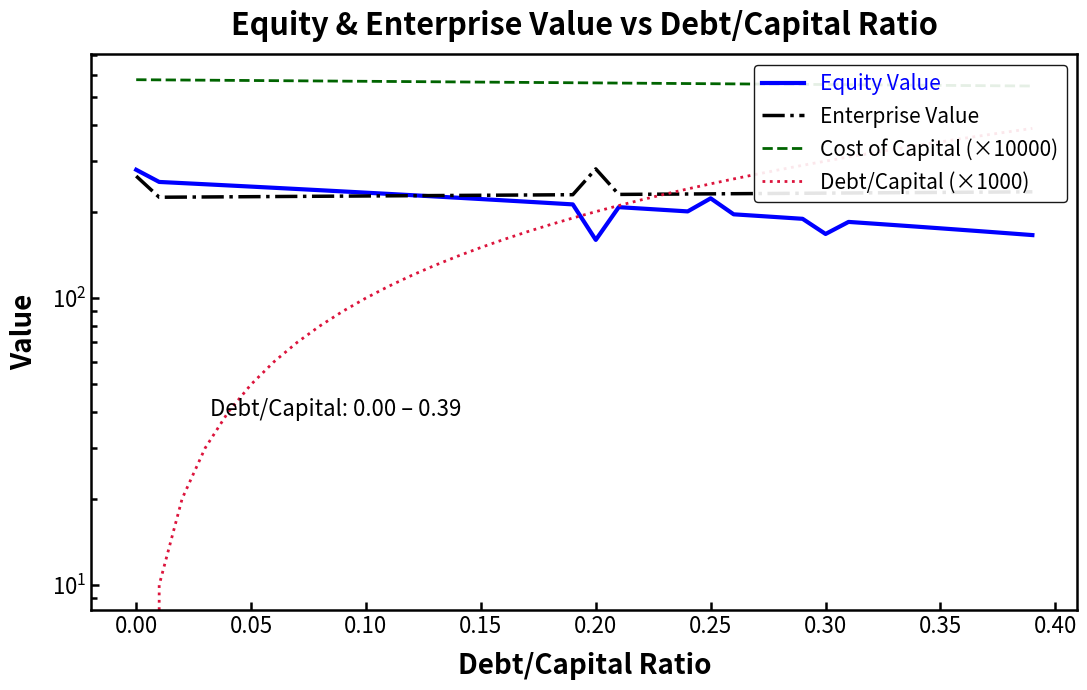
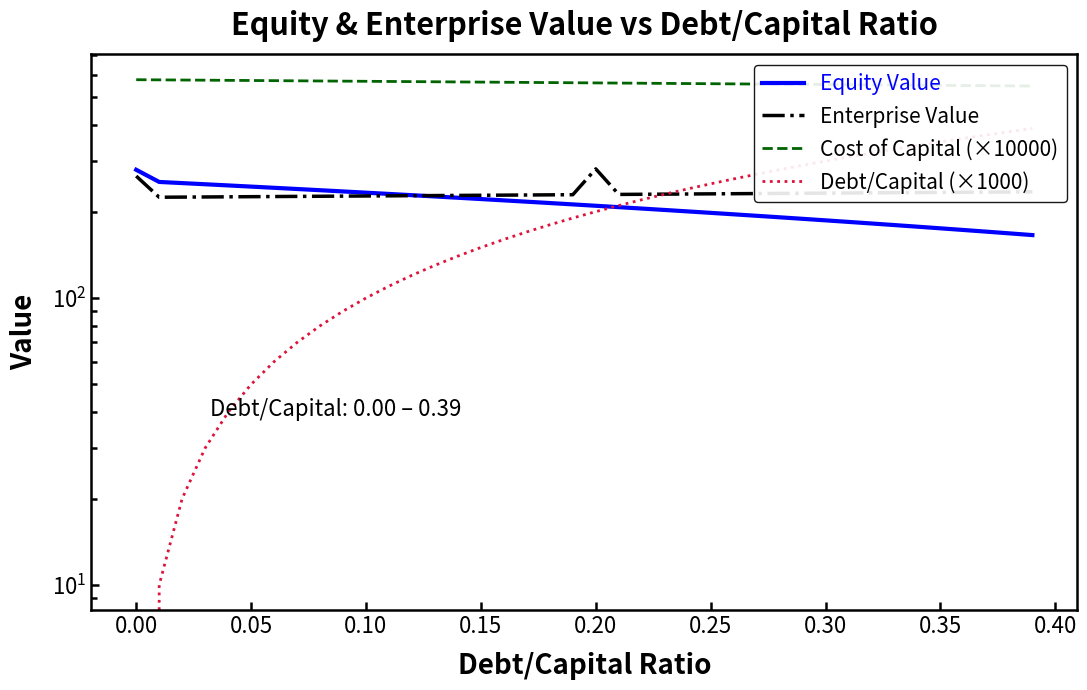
  {
    "Equity Value": {
      "0.00": 280,
      "0.05": 240,
      "0.10": 230,
      "0.15": 220,
-     "0.20": 160,
-     "0.25": 220,
-     "0.30": 170,
+     "0.20": 210,
+     "0.25": 200,
+     "0.30": 190,
      "0.35": 170
    },
    "Enterprise Value": {
      "0.00": 270,
      "0.05": 230,
      "0.10": 230,
      "0.15": 230,
      "0.20": 280,
      "0.25": 230
    },
    "Cost of Capital (×10000)": {
      "0.00": 580,
      "0.05": 570,
      "0.10": 570,
      "0.15": 570,
      "0.20": 560,
      "0.25": 560
    },
    "Debt/Capital (×1000)": {
      "0.05": 50,
      "0.10": 100,
      "0.15": 150,
      "0.20": 200,
      "0.25": 250
    }
  }
